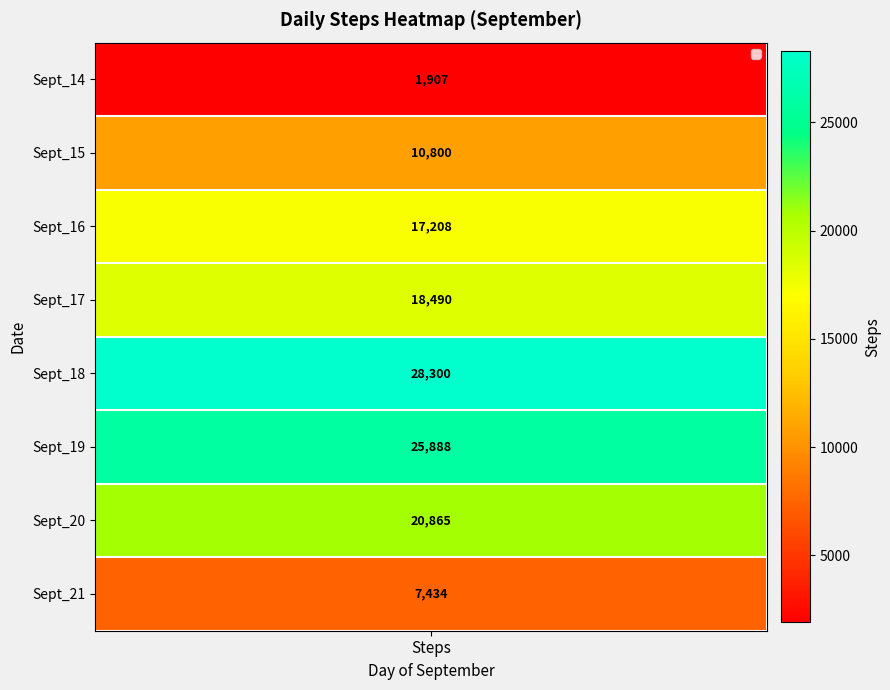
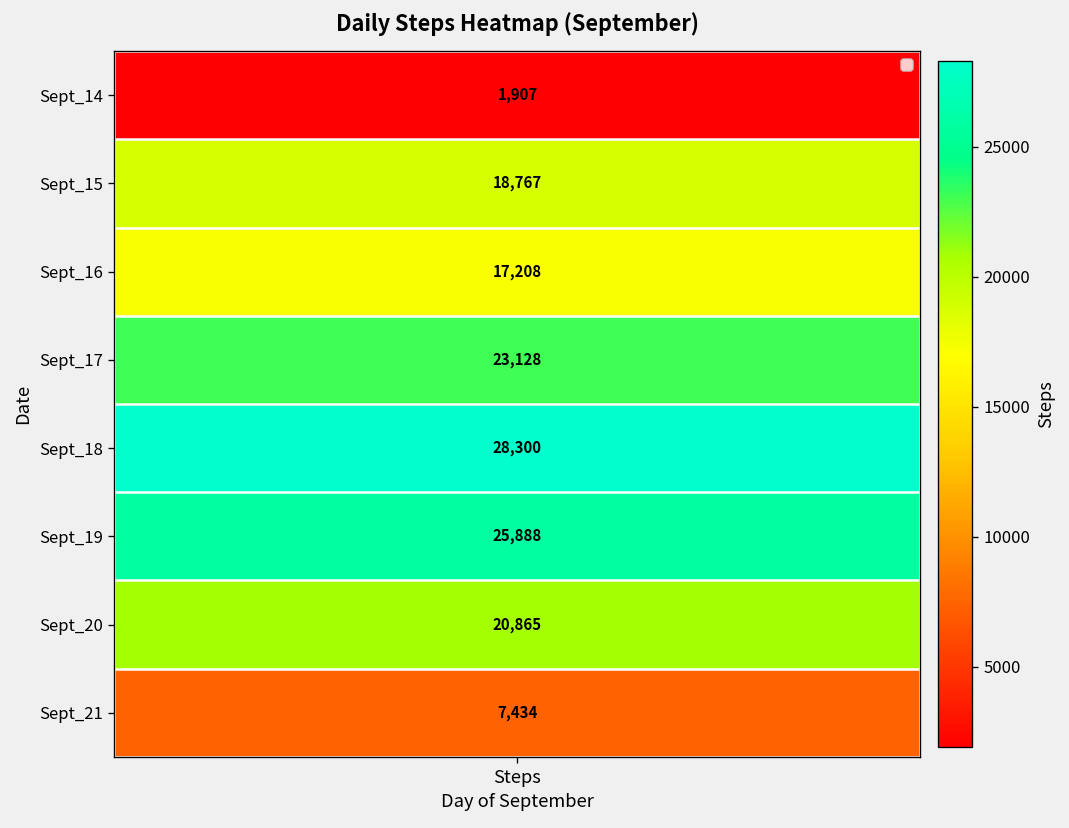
  {
    "Sept_14": {
      "Steps": "1,907"
    },
    "Sept_15": {
-     "Steps": "10,800"
+     "Steps": "18,767"
    },
    "Sept_16": {
      "Steps": "17,208"
    },
    "Sept_17": {
-     "Steps": "18,490"
+     "Steps": "23,128"
    },
    "Sept_18": {
      "Steps": "28,300"
    },
    "Sept_19": {
      "Steps": "25,888"
    },
    "Sept_20": {
      "Steps": "20,865"
    },
    "Sept_21": {
      "Steps": "7,434"
    }
  }
